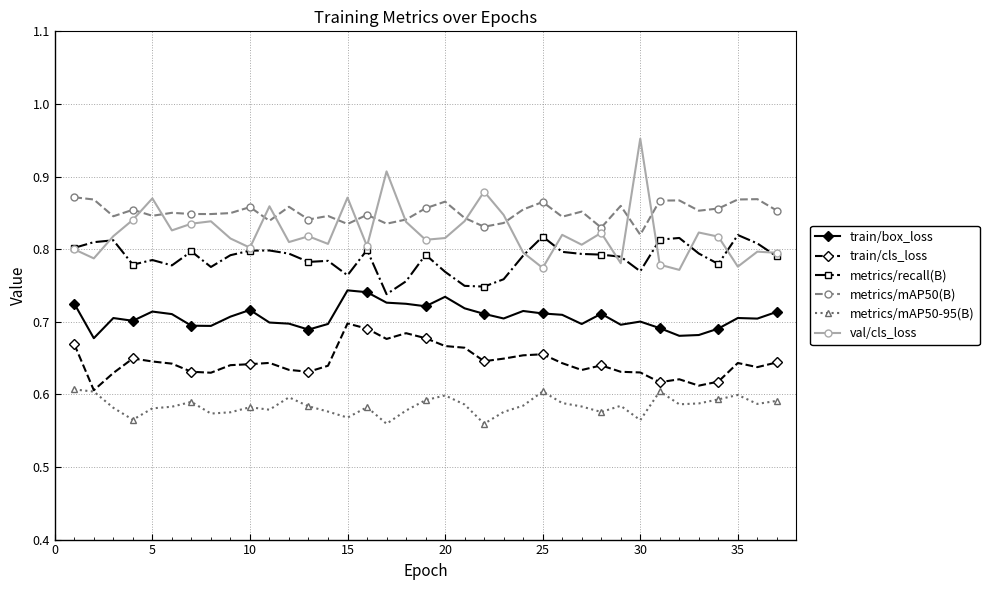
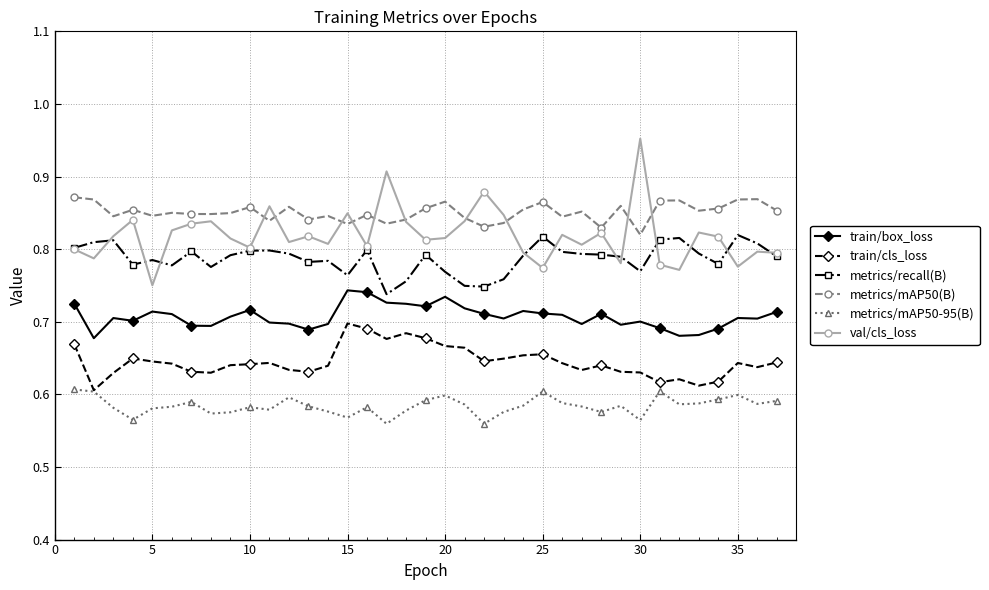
  {
    "val/cls_loss": {
-     "5": 0.87,
+     "5": 0.75,
      "10": 0.80,
-     "15": 0.87,
+     "15": 0.85,
      "20": 0.82,
      "25": 0.77,
      "30": 0.95,
      "35": 0.78
    }
  }
